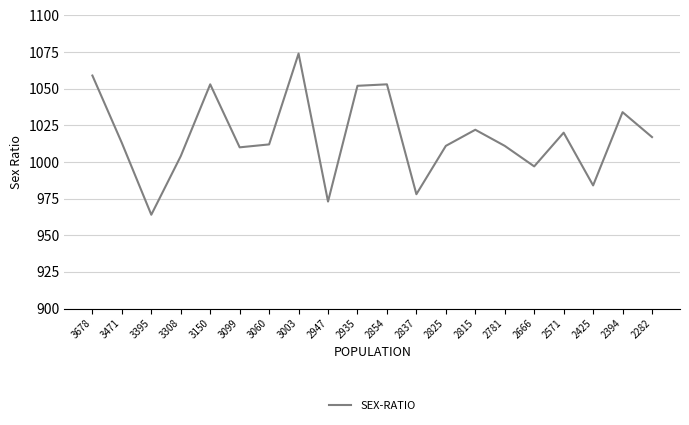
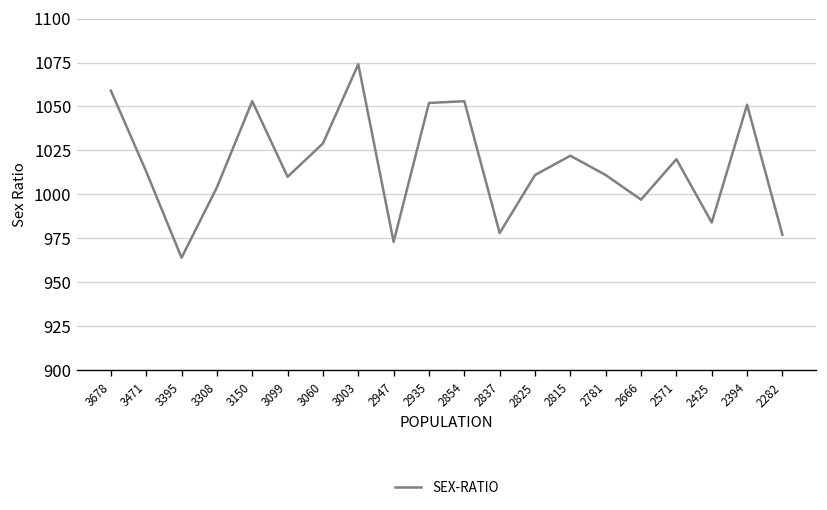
  {
    "3678": 1059,
    "3471": 1013,
    "3395": 964,
    "3308": 1004,
    "3150": 1053,
    "3099": 1010,
-   "3060": 1012,
+   "3060": 1029,
    "3003": 1074,
    "2947": 973,
    "2935": 1052,
    "2854": 1053,
    "2837": 978,
    "2825": 1011,
    "2815": 1022,
    "2781": 1011,
    "2666": 997,
    "2571": 1020,
    "2425": 984,
-   "2394": 1034,
-   "2282": 1017
+   "2394": 1051,
+   "2282": 977
  }
